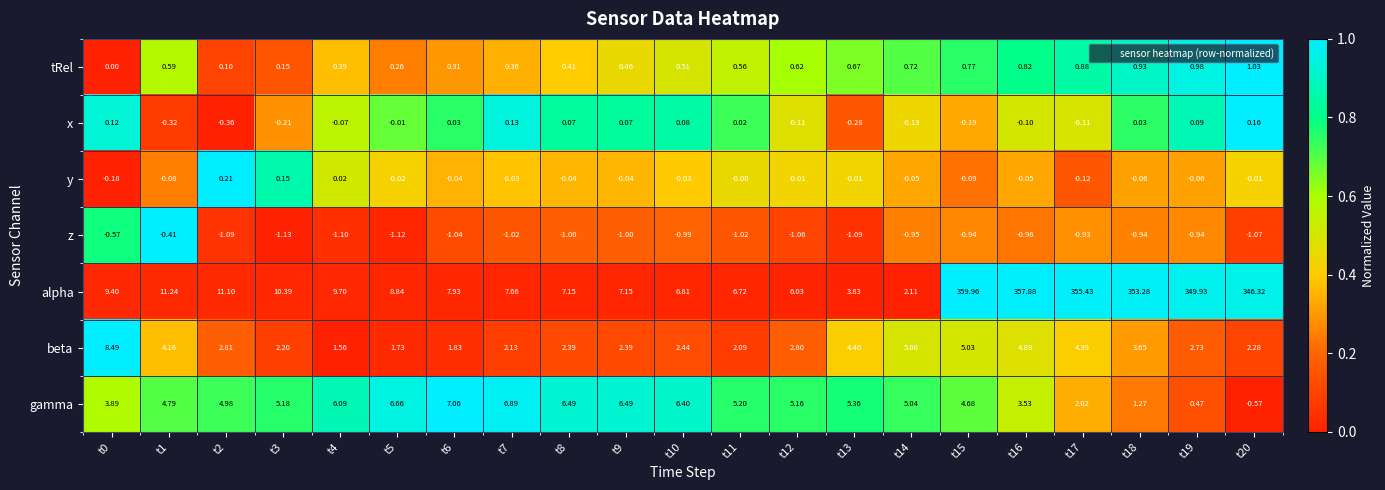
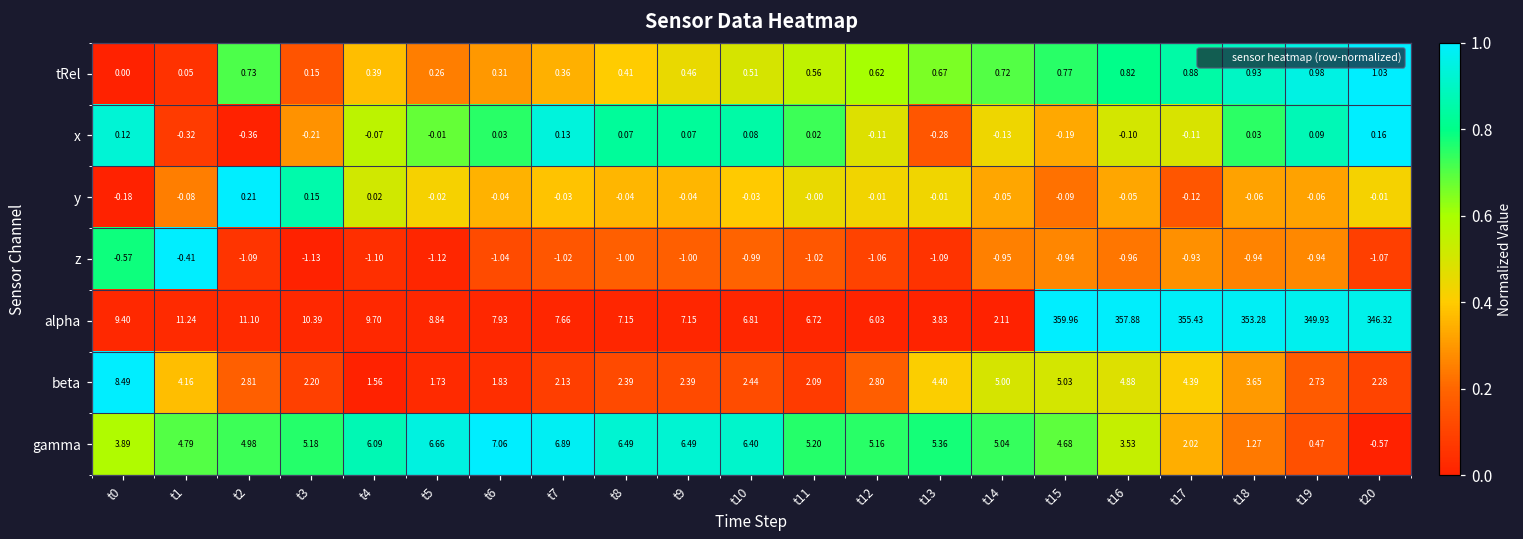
  {
    "tRel": {
      "t0": 0.00,
-     "t1": 0.59,
-     "t2": 0.10,
+     "t1": 0.05,
+     "t2": 0.73,
      "t3": 0.15,
      "t4": 0.39,
      "t5": 0.26,
      "t6": 0.31,
      "t7": 0.36,
      "t8": 0.41,
      "t9": 0.46,
      "t10": 0.51,
      "t11": 0.56,
      "t12": 0.62,
      "t13": 0.67,
      "t14": 0.72,
      "t15": 0.77,
      "t16": 0.82,
      "t17": 0.88,
      "t18": 0.93,
      "t19": 0.98,
      "t20": 1.03
    },
    "x": {
      "t0": 0.12,
      "t1": -0.32,
      "t2": -0.36,
      "t3": -0.21,
      "t4": -0.07,
      "t5": -0.01,
      "t6": 0.03,
      "t7": 0.13,
      "t8": 0.07,
      "t9": 0.07,
      "t10": 0.08,
      "t11": 0.02,
      "t12": -0.11,
      "t13": -0.28,
      "t14": -0.13,
      "t15": -0.19,
      "t16": -0.10,
      "t17": -0.11,
      "t18": 0.03,
      "t19": 0.09,
      "t20": 0.16
    },
    "y": {
      "t0": -0.18,
      "t1": -0.08,
      "t2": 0.21,
      "t3": 0.15,
      "t4": 0.02,
      "t5": -0.02,
      "t6": -0.04,
      "t7": -0.03,
      "t8": -0.04,
      "t9": -0.04,
      "t10": -0.03,
      "t11": -0.00,
      "t12": -0.01,
      "t13": -0.01,
      "t14": -0.05,
      "t15": -0.09,
      "t16": -0.05,
      "t17": -0.12,
      "t18": -0.06,
      "t19": -0.06,
      "t20": -0.01
    },
    "z": {
      "t0": -0.57,
      "t1": -0.41,
      "t2": -1.09,
      "t3": -1.13,
      "t4": -1.10,
      "t5": -1.12,
      "t6": -1.04,
      "t7": -1.02,
      "t8": -1.00,
      "t9": -1.00,
      "t10": -0.99,
      "t11": -1.02,
      "t12": -1.06,
      "t13": -1.09,
      "t14": -0.95,
      "t15": -0.94,
      "t16": -0.96,
      "t17": -0.93,
      "t18": -0.94,
      "t19": -0.94,
      "t20": -1.07
    },
    "alpha": {
      "t0": 9.40,
      "t1": 11.24,
      "t2": 11.10,
      "t3": 10.39,
      "t4": 9.70,
      "t5": 8.84,
      "t6": 7.93,
      "t7": 7.66,
      "t8": 7.15,
      "t9": 7.15,
      "t10": 6.81,
      "t11": 6.72,
      "t12": 6.03,
      "t13": 3.83,
      "t14": 2.11,
      "t15": 359.96,
      "t16": 357.88,
      "t17": 355.43,
      "t18": 353.28,
      "t19": 349.93,
      "t20": 346.32
    },
    "beta": {
      "t0": 8.49,
      "t1": 4.16,
      "t2": 2.81,
      "t3": 2.20,
      "t4": 1.56,
      "t5": 1.73,
      "t6": 1.83,
      "t7": 2.13,
      "t8": 2.39,
      "t9": 2.39,
      "t10": 2.44,
      "t11": 2.09,
      "t12": 2.80,
      "t13": 4.40,
      "t14": 5.00,
      "t15": 5.03,
      "t16": 4.88,
      "t17": 4.39,
      "t18": 3.65,
      "t19": 2.73,
      "t20": 2.28
    },
    "gamma": {
      "t0": 3.89,
      "t1": 4.79,
      "t2": 4.98,
      "t3": 5.18,
      "t4": 6.09,
      "t5": 6.66,
      "t6": 7.06,
      "t7": 6.89,
      "t8": 6.49,
      "t9": 6.49,
      "t10": 6.40,
      "t11": 5.20,
      "t12": 5.16,
      "t13": 5.36,
      "t14": 5.04,
      "t15": 4.68,
      "t16": 3.53,
      "t17": 2.02,
      "t18": 1.27,
      "t19": 0.47,
      "t20": -0.57
    }
  }
